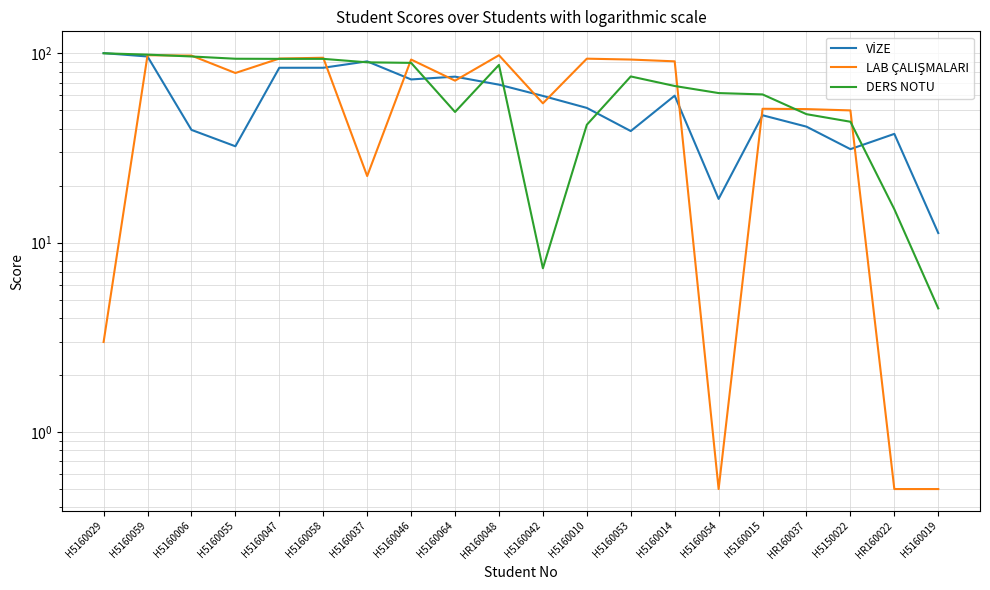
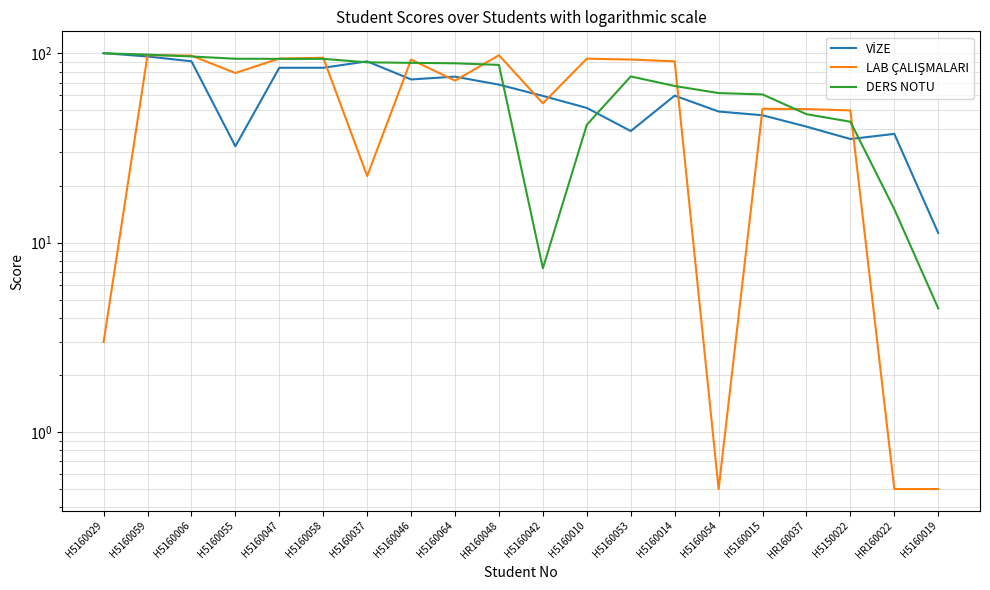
  {
    "VİZE": {
-     "H5160006": 39,
+     "H5160006": 90,
      "H5160055": 32,
      "H5160047": 80,
      "H5160058": 80,
      "H5160046": 73,
      "H5160064": 75,
      "HR160048": 68,
      "H5160042": 60,
      "H5160010": 52,
      "H5160053": 39,
      "H5160014": 60,
-     "H5160054": 17,
+     "H5160054": 49,
      "H5160015": 47,
      "HR160037": 41,
-     "H5150022": 31,
+     "H5150022": 35,
      "HR160022": 38,
      "H5160019": 11
    },
    "LAB ÇALIŞMALARI": {
      "H5160029": 3,
      "H5160055": 79,
      "H5160037": 23,
      "H5160046": 90,
      "H5160064": 72,
      "HR160048": 100,
      "H5160042": 55,
      "H5160010": 90,
      "H5160053": 90,
      "H5160014": 90,
      "H5160054": 0.50,
      "H5160015": 51,
      "HR160037": 51,
      "H5150022": 50,
      "HR160022": 0.50,
      "H5160019": 0.50
    },
    "DERS NOTU": {
      "H5160055": 90,
      "H5160046": 90,
-     "H5160064": 49,
+     "H5160064": 90,
      "HR160048": 90,
      "H5160042": 7.3,
      "H5160010": 42,
      "H5160053": 76,
      "H5160014": 67,
      "H5160054": 62,
      "H5160015": 61,
      "HR160037": 48,
      "H5150022": 44,
      "HR160022": 15,
      "H5160019": 4.5
    }
  }
